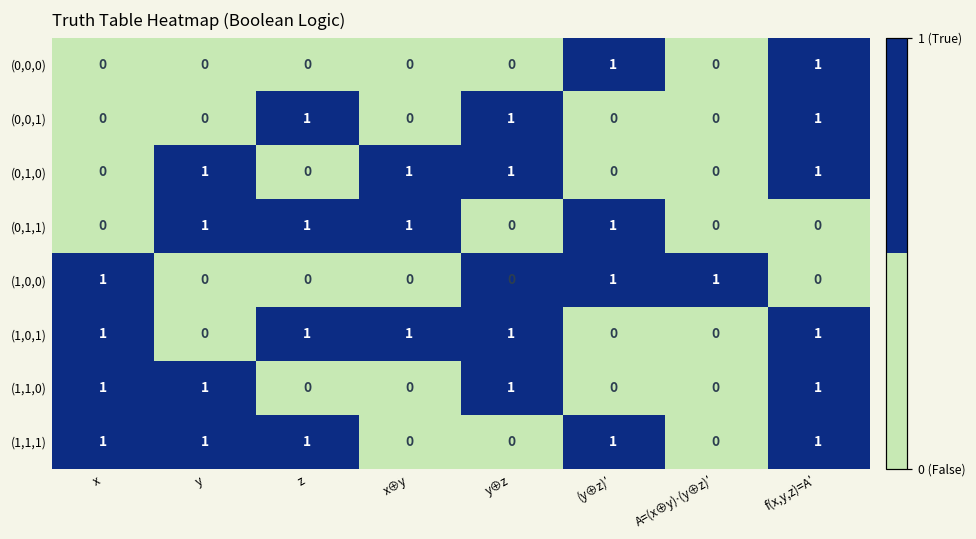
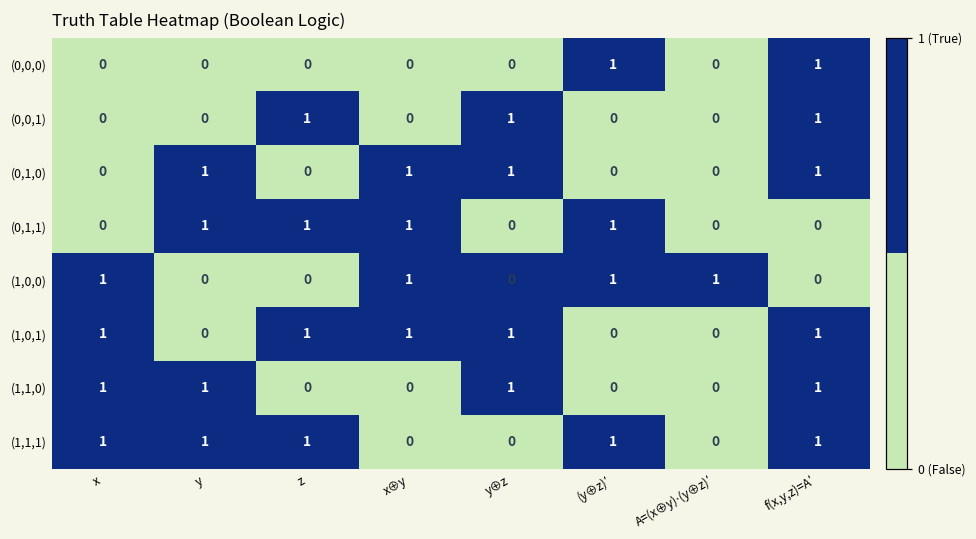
  {
    "(0,0,0)": {
      "x": 0,
      "y": 0,
      "z": 0,
      "x⊕y": 0,
      "y⊕z": 0,
      "(y⊕z)′": 1,
      "A=(x⊕y)⋅(y⊕z)′": 0,
      "f(x,y,z)=A′": 1
    },
    "(0,0,1)": {
      "x": 0,
      "y": 0,
      "z": 1,
      "x⊕y": 0,
      "y⊕z": 1,
      "(y⊕z)′": 0,
      "A=(x⊕y)⋅(y⊕z)′": 0,
      "f(x,y,z)=A′": 1
    },
    "(0,1,0)": {
      "x": 0,
      "y": 1,
      "z": 0,
      "x⊕y": 1,
      "y⊕z": 1,
      "(y⊕z)′": 0,
      "A=(x⊕y)⋅(y⊕z)′": 0,
      "f(x,y,z)=A′": 1
    },
    "(0,1,1)": {
      "x": 0,
      "y": 1,
      "z": 1,
      "x⊕y": 1,
      "y⊕z": 0,
      "(y⊕z)′": 1,
      "A=(x⊕y)⋅(y⊕z)′": 0,
      "f(x,y,z)=A′": 0
    },
    "(1,0,0)": {
      "x": 1,
      "y": 0,
      "z": 0,
-     "x⊕y": 0,
+     "x⊕y": 1,
      "y⊕z": 0,
      "(y⊕z)′": 1,
      "A=(x⊕y)⋅(y⊕z)′": 1,
      "f(x,y,z)=A′": 0
    },
    "(1,0,1)": {
      "x": 1,
      "y": 0,
      "z": 1,
      "x⊕y": 1,
      "y⊕z": 1,
      "(y⊕z)′": 0,
      "A=(x⊕y)⋅(y⊕z)′": 0,
      "f(x,y,z)=A′": 1
    },
    "(1,1,0)": {
      "x": 1,
      "y": 1,
      "z": 0,
      "x⊕y": 0,
      "y⊕z": 1,
      "(y⊕z)′": 0,
      "A=(x⊕y)⋅(y⊕z)′": 0,
      "f(x,y,z)=A′": 1
    },
    "(1,1,1)": {
      "x": 1,
      "y": 1,
      "z": 1,
      "x⊕y": 0,
      "y⊕z": 0,
      "(y⊕z)′": 1,
      "A=(x⊕y)⋅(y⊕z)′": 0,
      "f(x,y,z)=A′": 1
    }
  }
